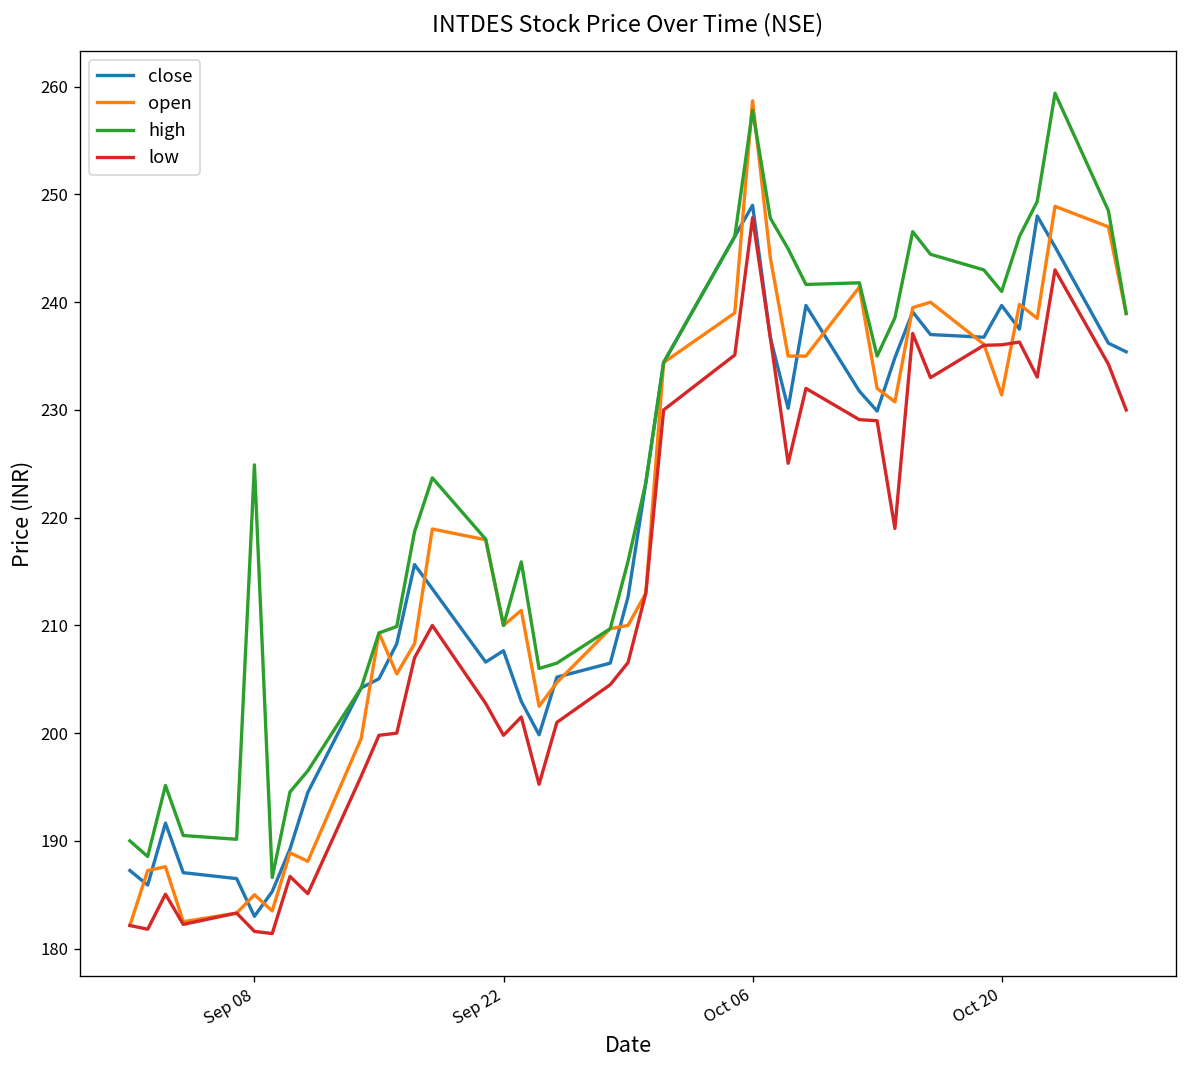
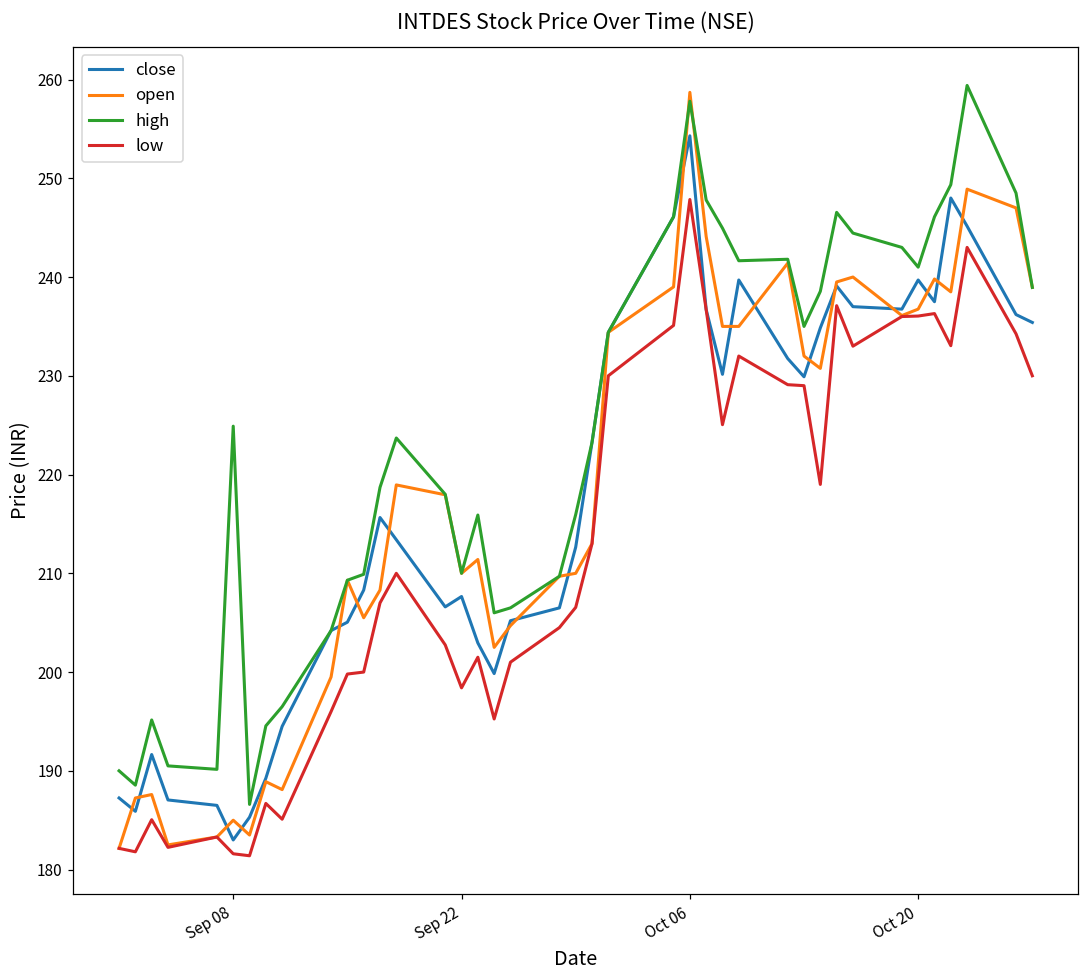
  {
    "close": {
      "Sep 08": 183,
      "Sep 22": 208,
-     "Oct 06": 249,
+     "Oct 06": 254,
      "Oct 20": 240
    },
    "open": {
      "Sep 08": 185,
      "Oct 06": 259,
-     "Oct 20": 231
+     "Oct 20": 237
    },
    "high": {
      "Sep 08": 225,
      "Oct 06": 258,
      "Oct 20": 241
    },
    "low": {
      "Sep 08": 182,
-     "Sep 22": 200,
+     "Sep 22": 198,
      "Oct 06": 248,
      "Oct 20": 236
    }
  }
